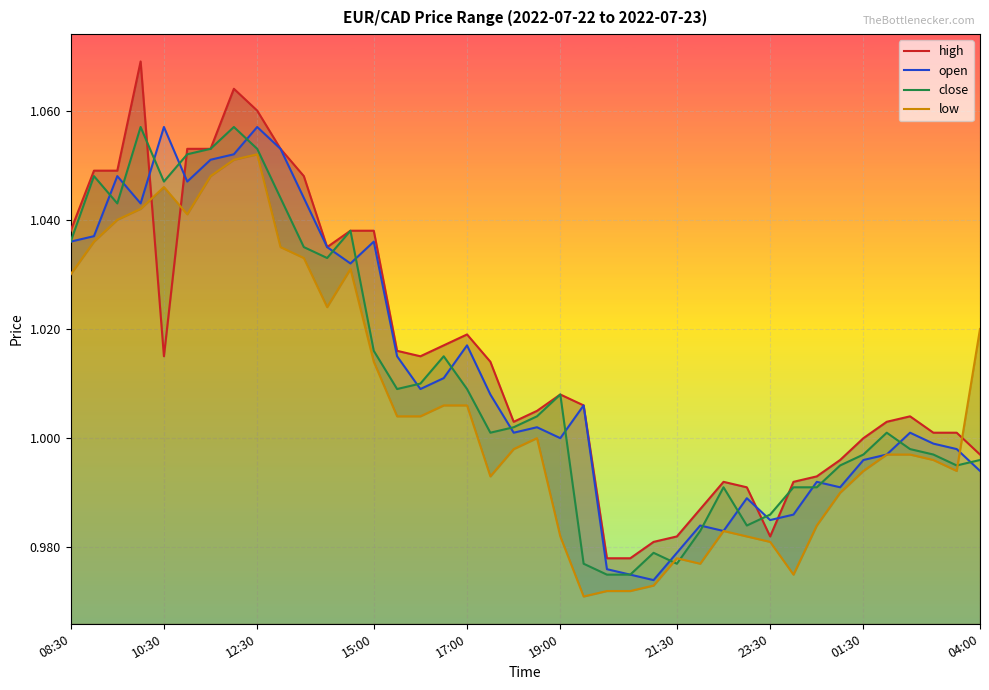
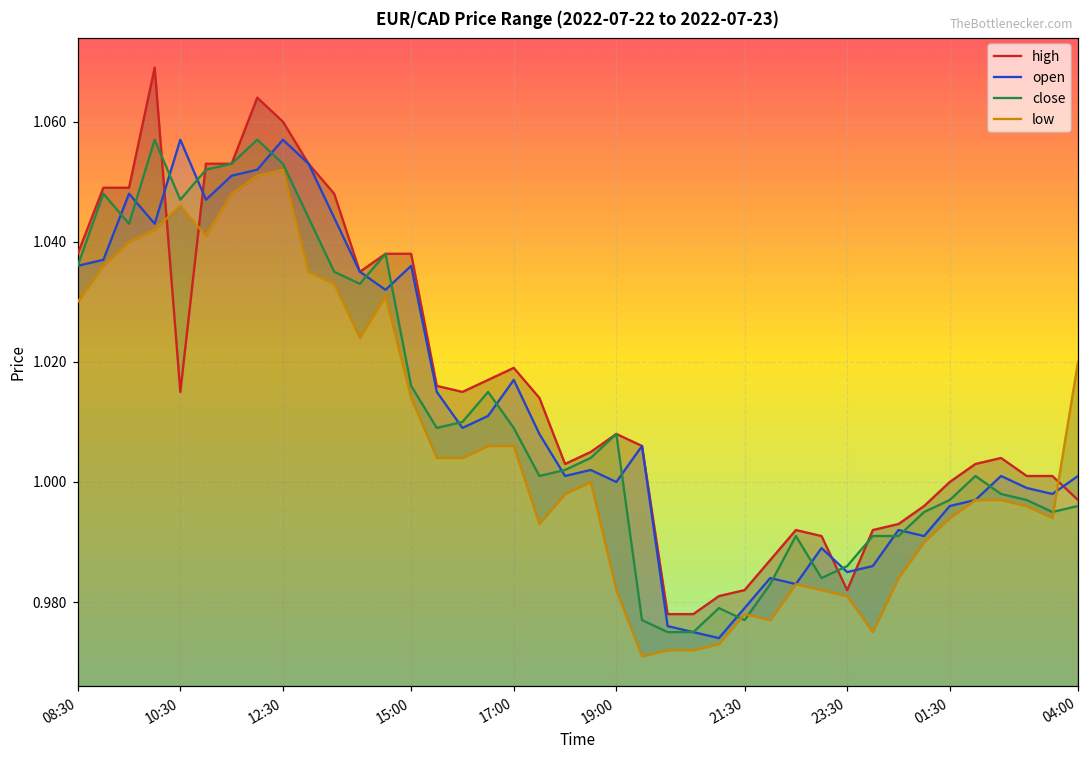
  {
    "high": {
      "10:30": 1.015,
      "04:00": 0.997
    },
    "open": {
      "10:30": 1.057,
      "12:30": 1.057,
      "15:00": 1.036,
      "17:00": 1.017,
      "19:00": 1.000,
      "21:30": 0.979,
      "23:30": 0.985,
      "01:30": 0.996,
-     "04:00": 0.994
+     "04:00": 1.001
    },
    "close": {
      "10:30": 1.047,
      "12:30": 1.053,
      "15:00": 1.016,
      "17:00": 1.009,
      "21:30": 0.977,
      "23:30": 0.986,
      "01:30": 0.997,
      "04:00": 0.996
    },
    "low": {
      "08:30": 1.030,
      "12:30": 1.052,
      "15:00": 1.014,
      "17:00": 1.006,
      "19:00": 0.982,
      "21:30": 0.978,
      "23:30": 0.981,
      "01:30": 0.994
    }
  }
